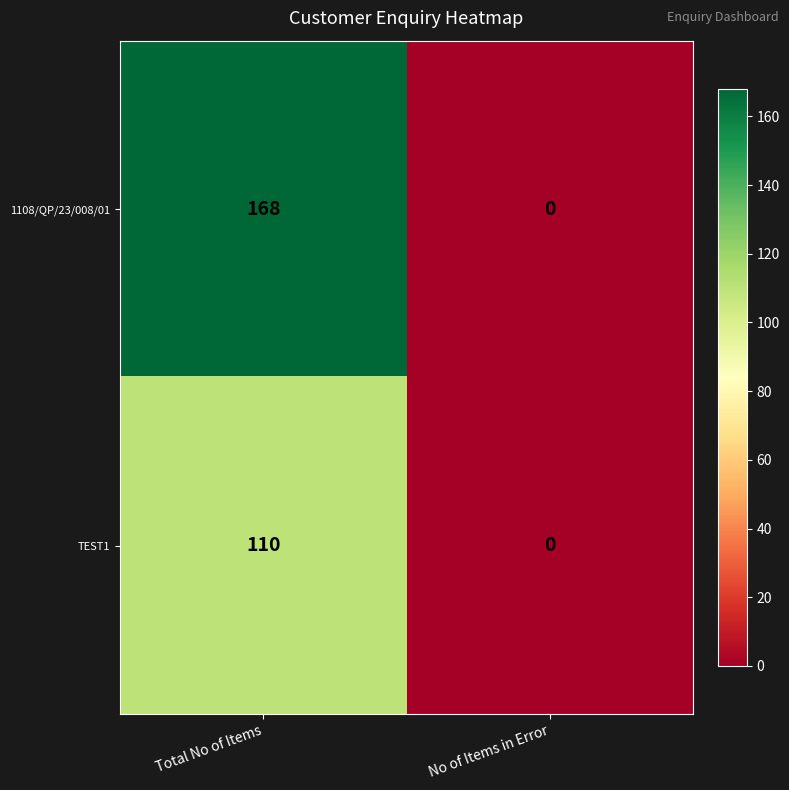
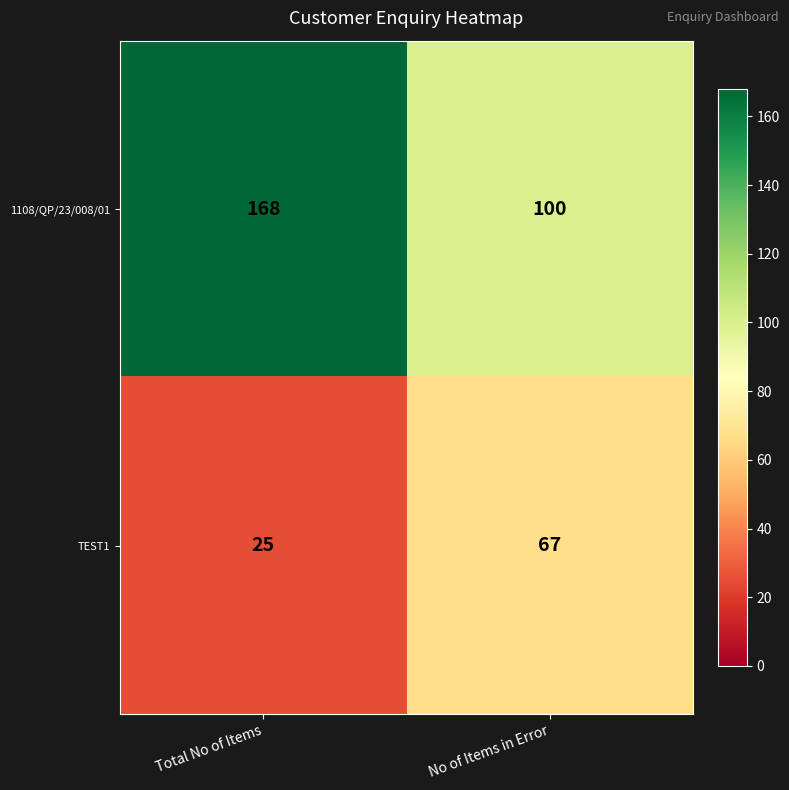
  {
    "1108/QP/23/008/01": {
      "Total No of Items": 168,
-     "No of Items in Error": 0
+     "No of Items in Error": 100
    },
    "TEST1": {
-     "Total No of Items": 110,
-     "No of Items in Error": 0
+     "Total No of Items": 25,
+     "No of Items in Error": 67
    }
  }
